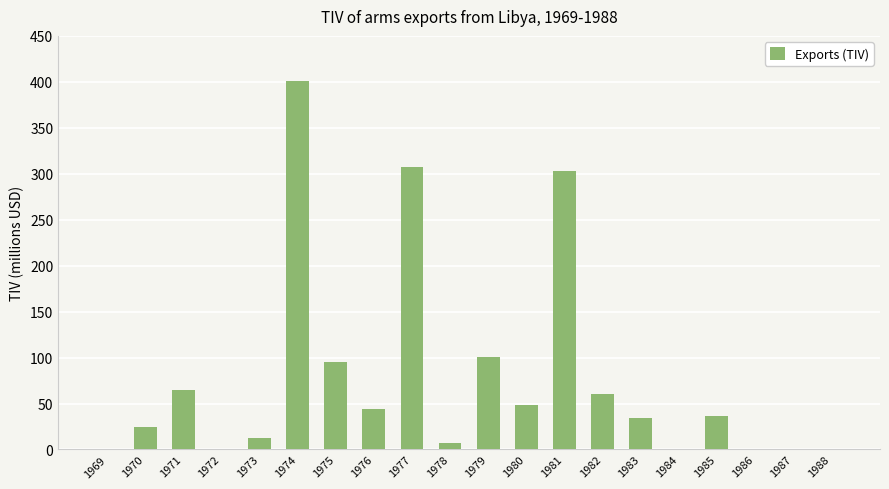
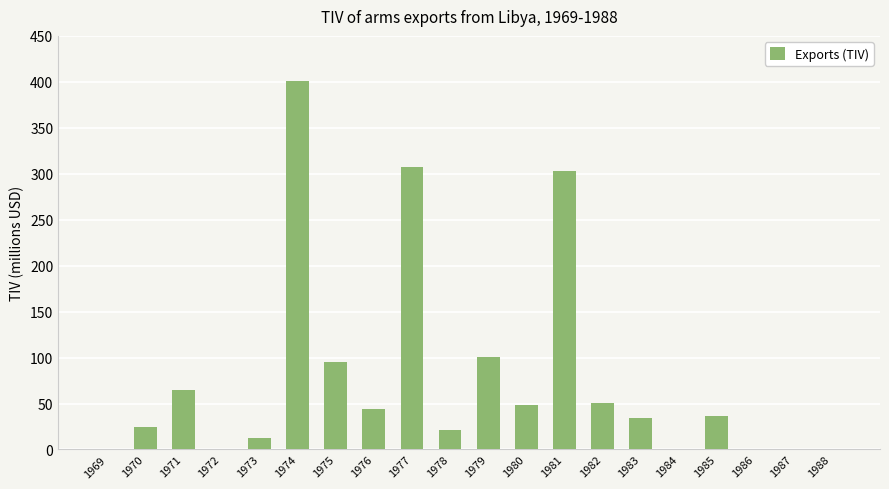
  {
    "1969": 0,
    "1970": 20,
    "1971": 70,
    "1972": 0,
    "1973": 10,
    "1974": 400,
    "1975": 100,
    "1976": 40,
    "1977": 310,
-   "1978": 10,
+   "1978": 20,
    "1979": 100,
    "1980": 50,
    "1981": 300,
-   "1982": 60,
+   "1982": 50,
    "1983": 30,
    "1984": 0,
    "1985": 40,
    "1986": 0,
    "1987": 0,
    "1988": 0
  }
